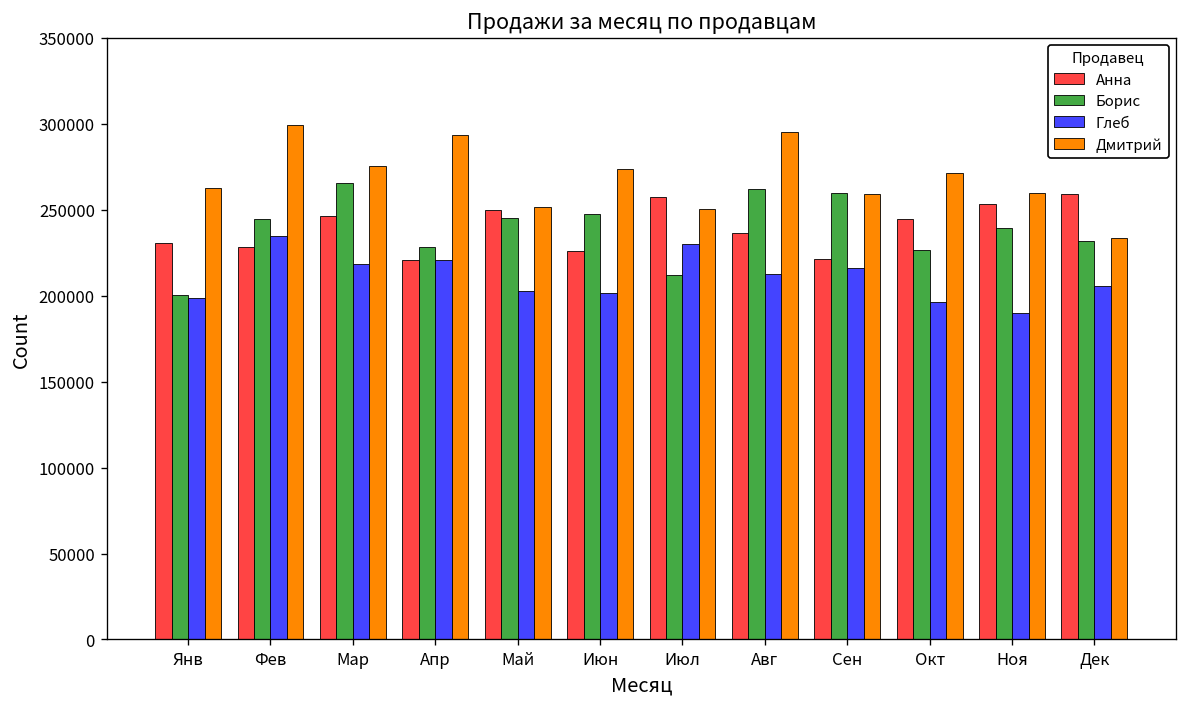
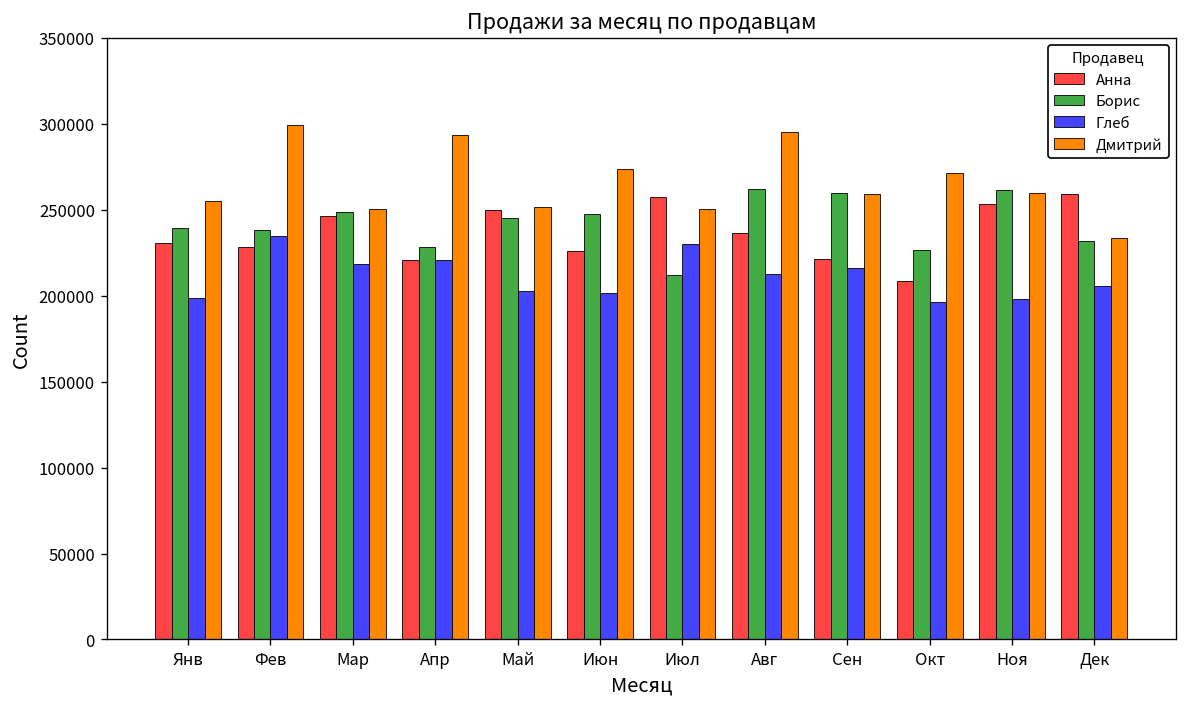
  {
    "Анна": {
      "Янв": 230000,
      "Фев": 228000,
      "Мар": 246000,
      "Апр": 220000,
      "Май": 250000,
      "Июн": 226000,
      "Июл": 257000,
      "Авг": 236000,
      "Сен": 221000,
-     "Окт": 244000,
+     "Окт": 209000,
      "Ноя": 254000,
      "Дек": 259000
    },
    "Борис": {
-     "Янв": 200000,
-     "Фев": 244000,
-     "Мар": 266000,
+     "Янв": 239000,
+     "Фев": 238000,
+     "Мар": 249000,
      "Апр": 228000,
      "Май": 245000,
      "Июн": 247000,
      "Июл": 212000,
      "Авг": 262000,
      "Сен": 260000,
      "Окт": 226000,
-     "Ноя": 239000,
+     "Ноя": 261000,
      "Дек": 232000
    },
    "Глеб": {
      "Янв": 199000,
      "Фев": 235000,
      "Мар": 218000,
      "Апр": 221000,
      "Май": 203000,
      "Июн": 202000,
      "Июл": 230000,
      "Авг": 213000,
      "Сен": 216000,
      "Окт": 196000,
-     "Ноя": 190000,
+     "Ноя": 198000,
      "Дек": 206000
    },
    "Дмитрий": {
-     "Янв": 263000,
+     "Янв": 255000,
      "Фев": 300000,
-     "Мар": 275000,
+     "Мар": 250000,
      "Апр": 293000,
      "Май": 252000,
      "Июн": 274000,
      "Июл": 250000,
      "Авг": 295000,
      "Сен": 259000,
      "Окт": 271000,
      "Ноя": 260000,
      "Дек": 234000
    }
  }
